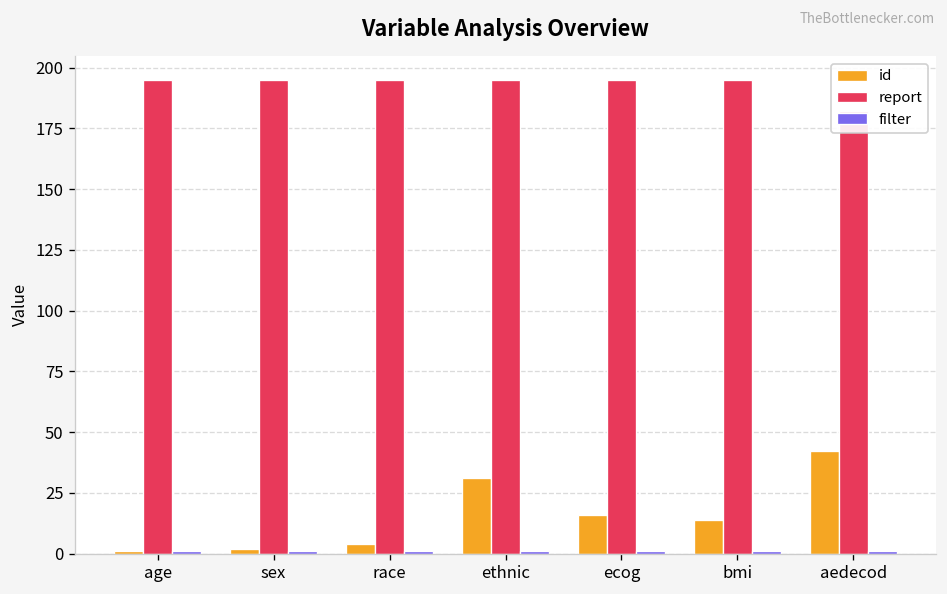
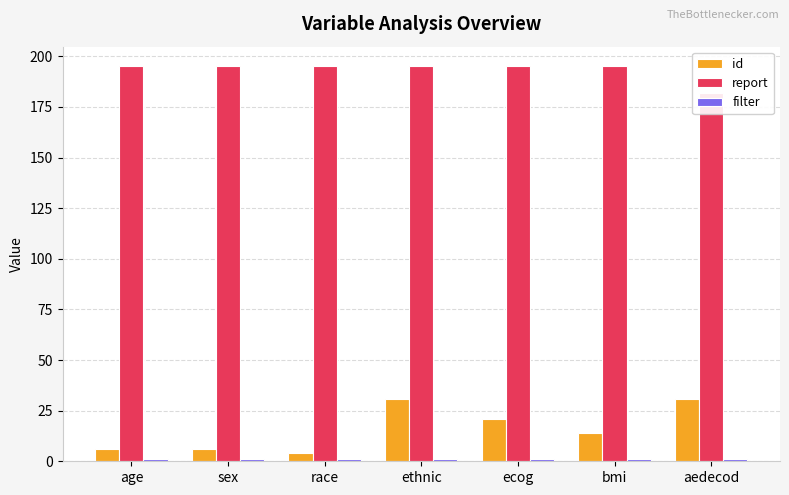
  {
    "id": {
-     "age": 1,
-     "sex": 2,
+     "age": 6,
+     "sex": 6,
      "race": 4,
      "ethnic": 31,
-     "ecog": 16,
+     "ecog": 21,
      "bmi": 14,
-     "aedecod": 42
+     "aedecod": 31
    },
    "report": {
      "age": 195,
      "sex": 195,
      "race": 195,
      "ethnic": 195,
      "ecog": 195,
      "bmi": 195
    }
  }
